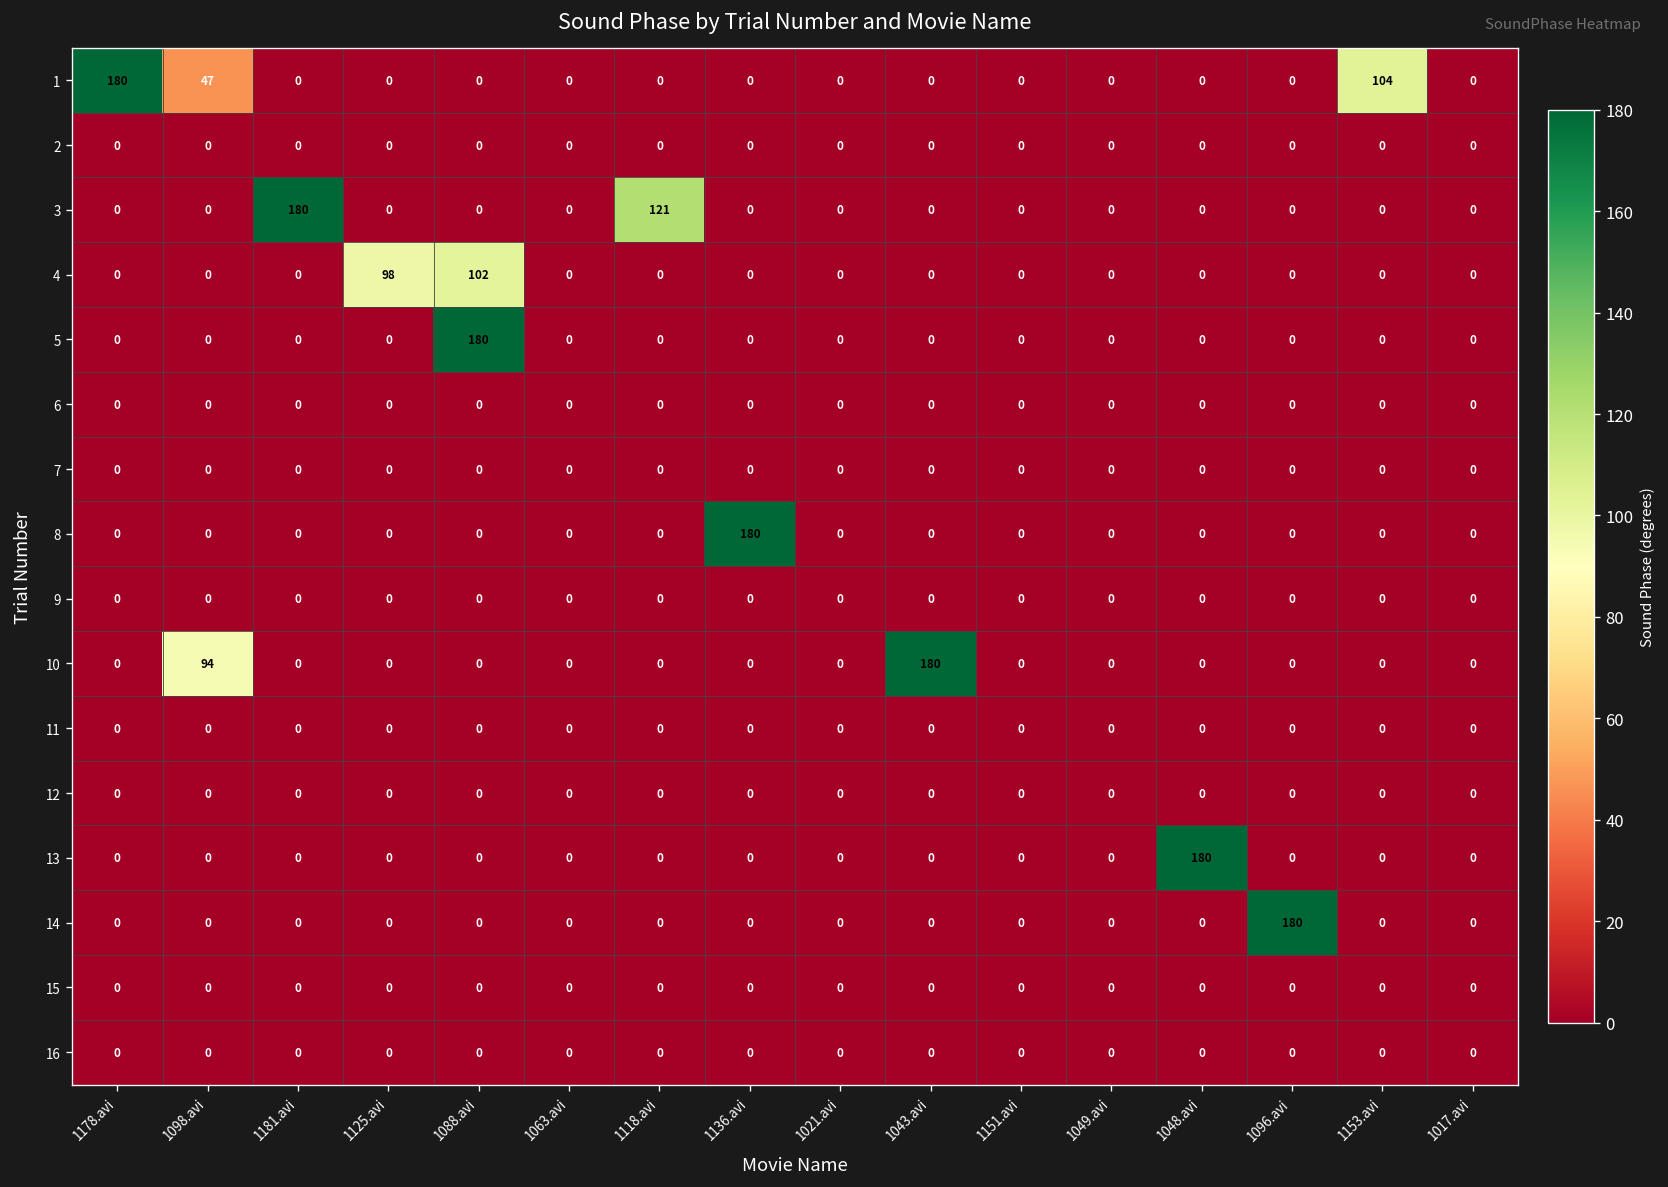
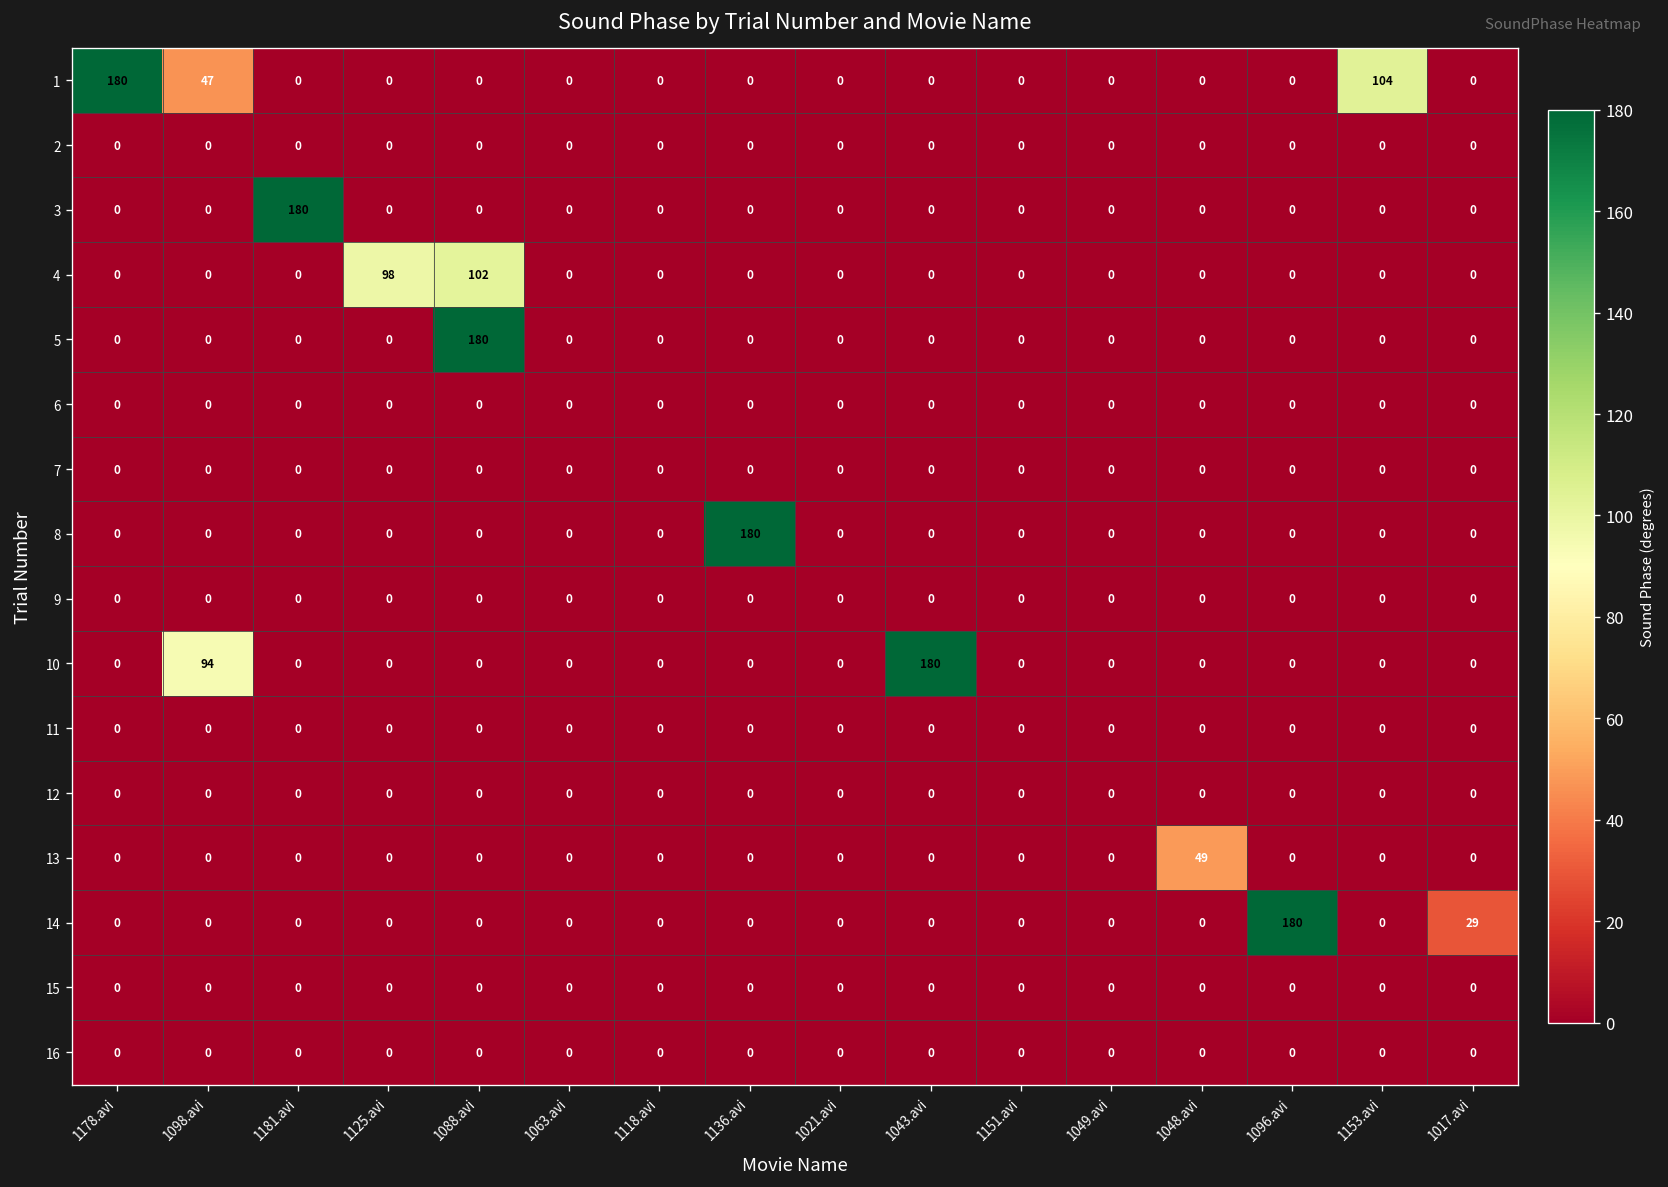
  {
    "3": {
      "1178.avi": 0,
      "1098.avi": 0,
      "1181.avi": 180,
      "1125.avi": 0,
      "1088.avi": 0,
      "1063.avi": 0,
-     "1118.avi": 121,
+     "1118.avi": 0,
      "1136.avi": 0,
      "1021.avi": 0,
      "1043.avi": 0,
      "1151.avi": 0,
      "1049.avi": 0,
      "1048.avi": 0,
      "1096.avi": 0,
      "1153.avi": 0,
      "1017.avi": 0
    },
    "13": {
      "1178.avi": 0,
      "1098.avi": 0,
      "1181.avi": 0,
      "1125.avi": 0,
      "1088.avi": 0,
      "1063.avi": 0,
      "1118.avi": 0,
      "1136.avi": 0,
      "1021.avi": 0,
      "1043.avi": 0,
      "1151.avi": 0,
      "1049.avi": 0,
-     "1048.avi": 180,
+     "1048.avi": 49,
      "1096.avi": 0,
      "1153.avi": 0,
      "1017.avi": 0
    },
    "14": {
      "1178.avi": 0,
      "1098.avi": 0,
      "1181.avi": 0,
      "1125.avi": 0,
      "1088.avi": 0,
      "1063.avi": 0,
      "1118.avi": 0,
      "1136.avi": 0,
      "1021.avi": 0,
      "1043.avi": 0,
      "1151.avi": 0,
      "1049.avi": 0,
      "1048.avi": 0,
      "1096.avi": 180,
      "1153.avi": 0,
-     "1017.avi": 0
+     "1017.avi": 29
    }
  }
